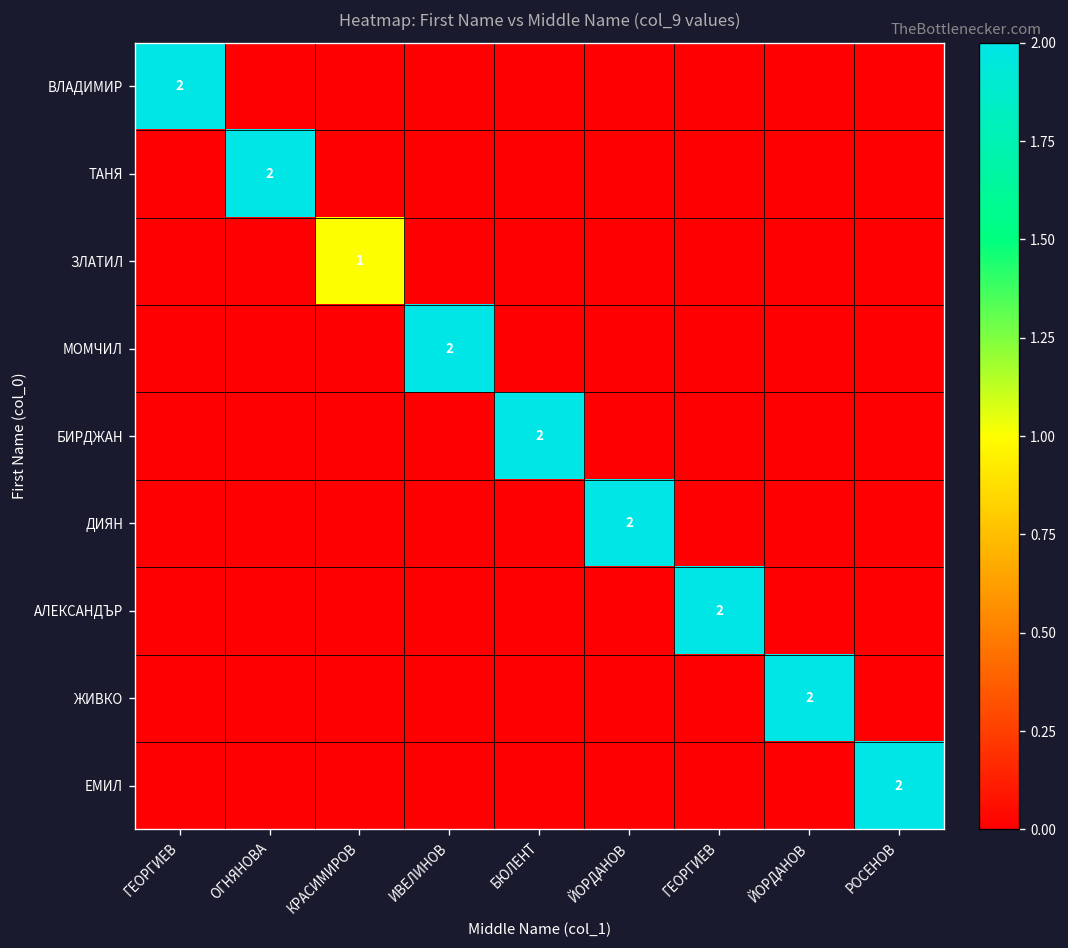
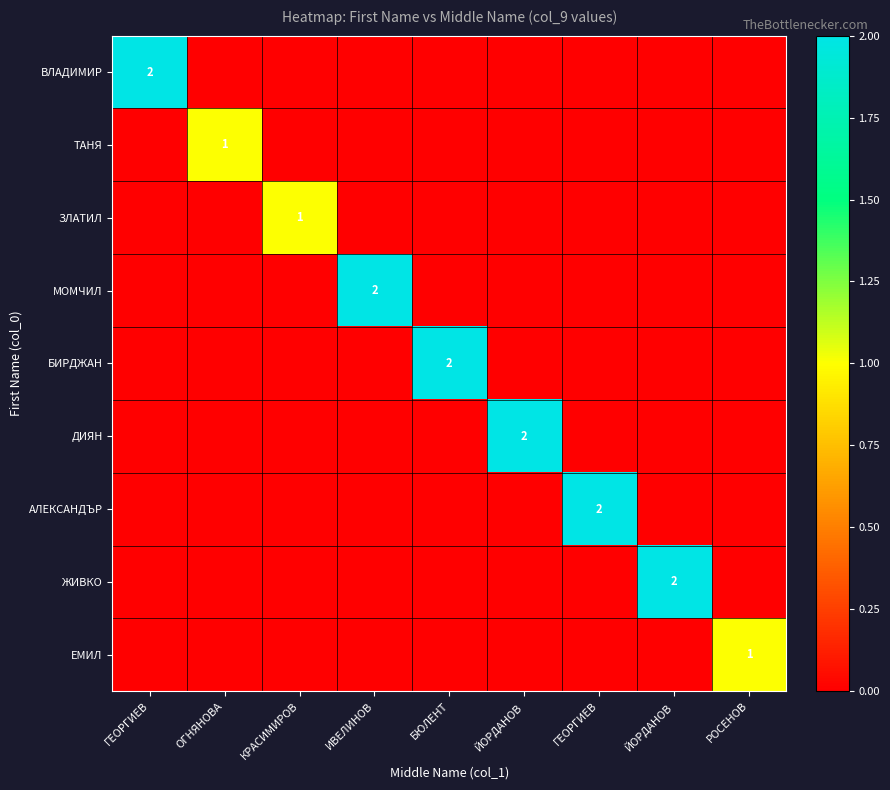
  {
    "ТАНЯ": {
-     "ОГНЯНОВА": 2
+     "ОГНЯНОВА": 1
    },
    "ЗЛАТИЛ": {
      "КРАСИМИРОВ": 1
    },
    "МОМЧИЛ": {
      "ИВЕЛИНОВ": 2
    },
    "БИРДЖАН": {
      "БЮЛЕНТ": 2
    },
    "ЕМИЛ": {
-     "РОСЕНОВ": 2
+     "РОСЕНОВ": 1
    }
  }
